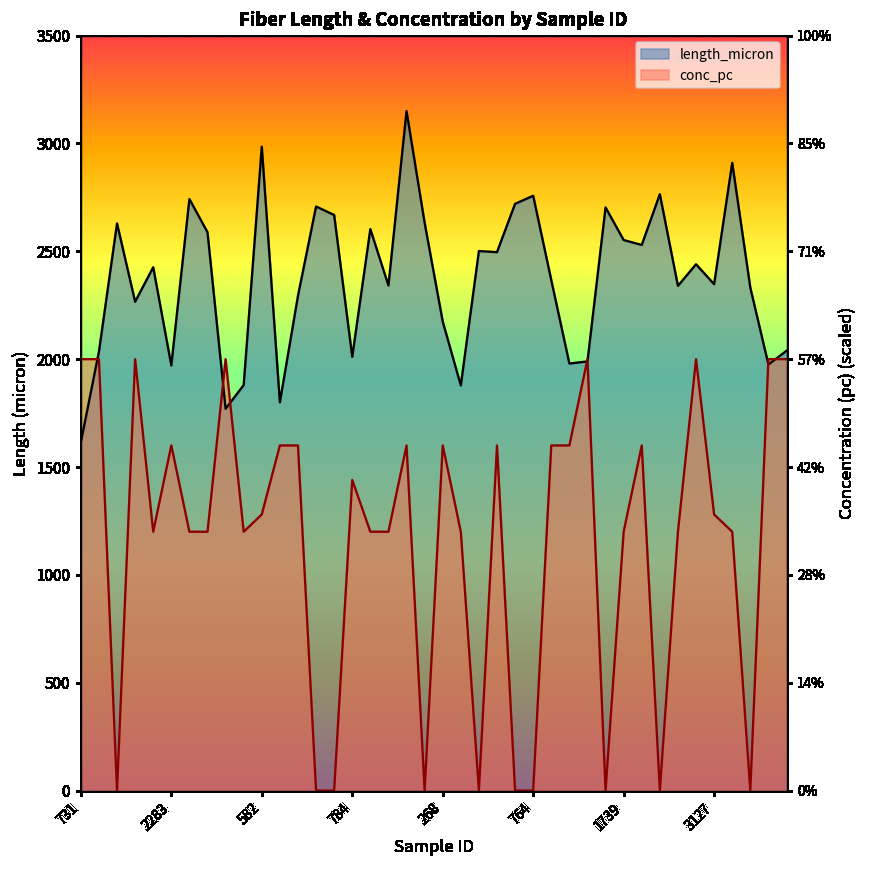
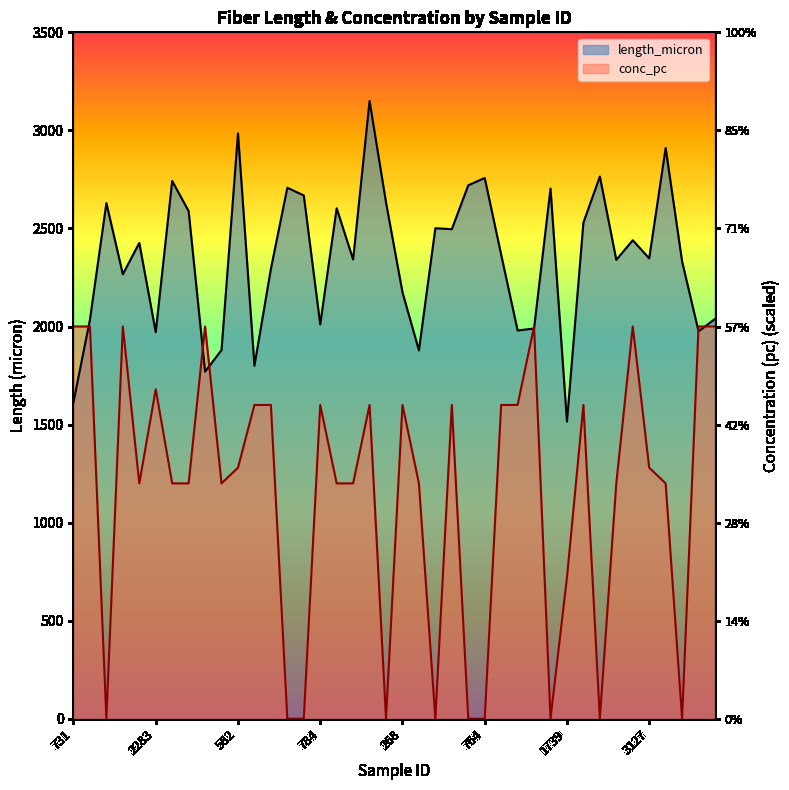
  {
    "length_micron": {
      "731": 1610,
      "2283": 1970,
      "582": 2980,
      "784": 2010,
      "268": 2170,
      "764": 2760,
-     "1739": 2550,
+     "1739": 1510,
      "3127": 2350
    },
    "conc_pc": {
      "731": 2000,
-     "2283": 1600,
+     "2283": 1680,
      "582": 1280,
-     "784": 1440,
+     "784": 1600,
      "268": 1600,
      "764": 0,
-     "1739": 1200,
+     "1739": 720,
      "3127": 1280
    }
  }
